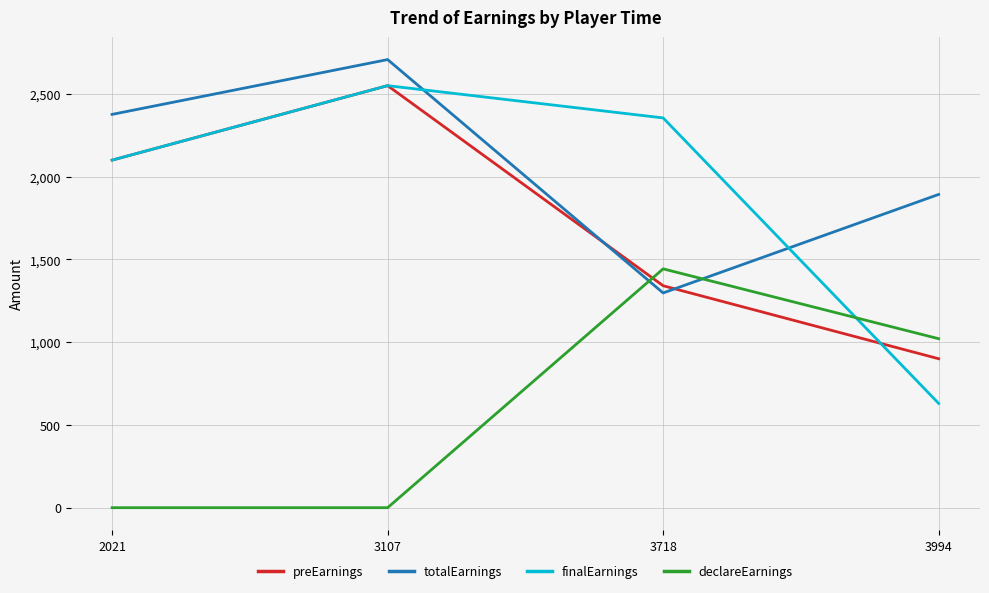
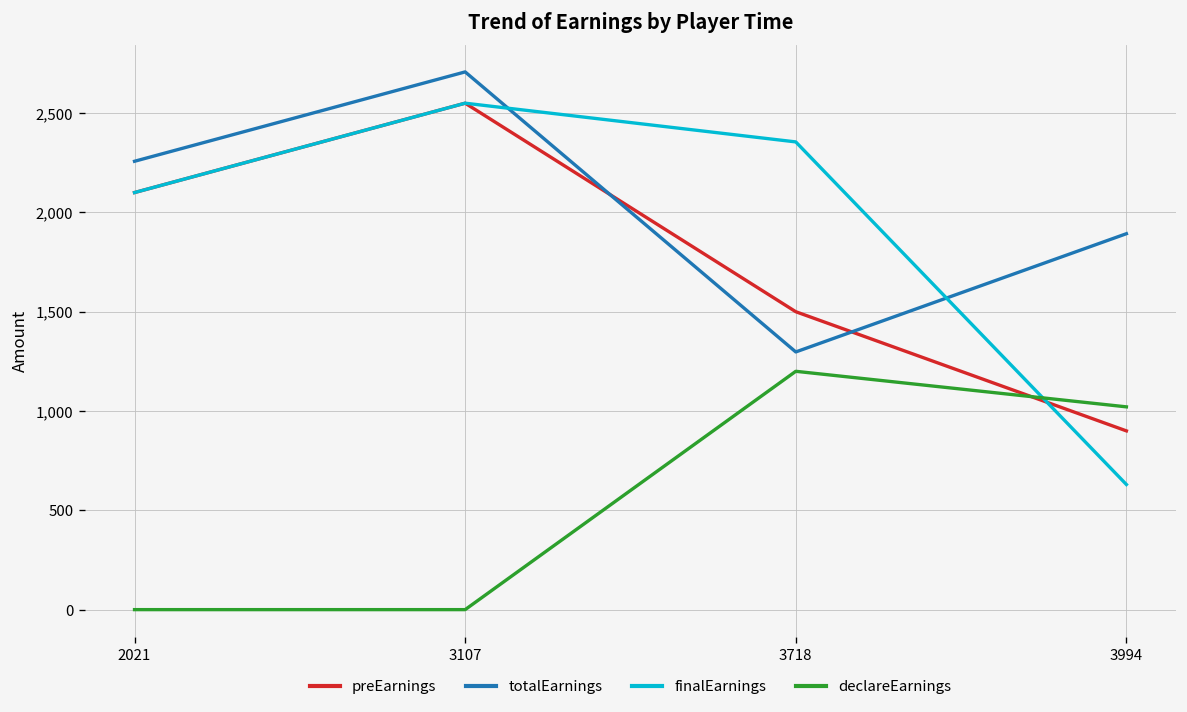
  {
    "preEarnings": {
-     "3718": "1,340",
+     "3718": "1,500",
      "3994": "900"
    },
    "totalEarnings": {
-     "2021": "2,380",
+     "2021": "2,260",
      "3107": "2,710",
      "3718": "1,300",
      "3994": "1,890"
    },
    "finalEarnings": {
      "3718": "2,360",
      "3994": "630"
    },
    "declareEarnings": {
      "2021": "0",
      "3107": "0",
-     "3718": "1,440",
+     "3718": "1,200",
      "3994": "1,020"
    }
  }
